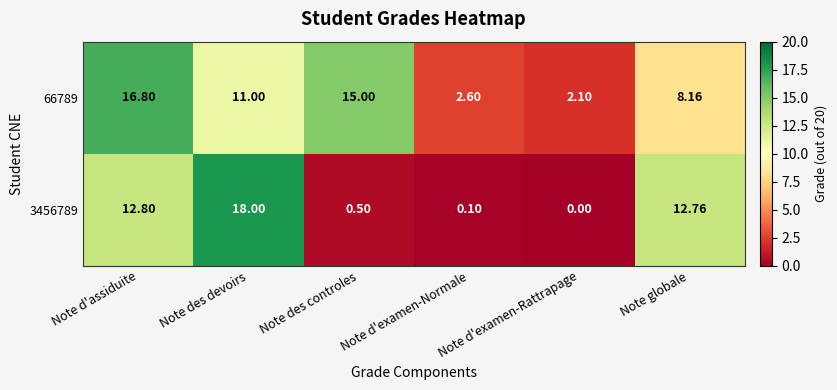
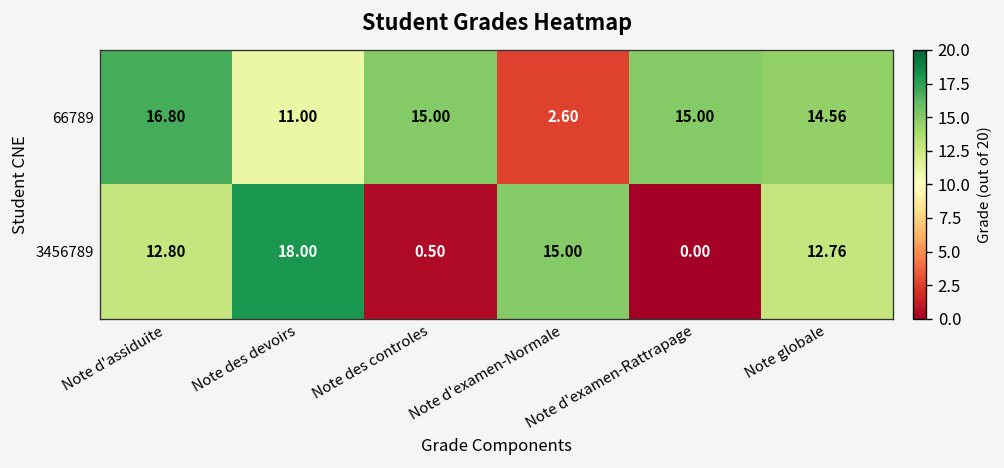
  {
    "66789": {
      "Note d'assiduite": 16.80,
      "Note des devoirs": 11.00,
      "Note des controles": 15.00,
      "Note d'examen-Normale": 2.60,
-     "Note d'examen-Rattrapage": 2.10,
-     "Note globale": 8.16
+     "Note d'examen-Rattrapage": 15.00,
+     "Note globale": 14.56
    },
    "3456789": {
      "Note d'assiduite": 12.80,
      "Note des devoirs": 18.00,
      "Note des controles": 0.50,
-     "Note d'examen-Normale": 0.10,
+     "Note d'examen-Normale": 15.00,
      "Note d'examen-Rattrapage": 0.00,
      "Note globale": 12.76
    }
  }
